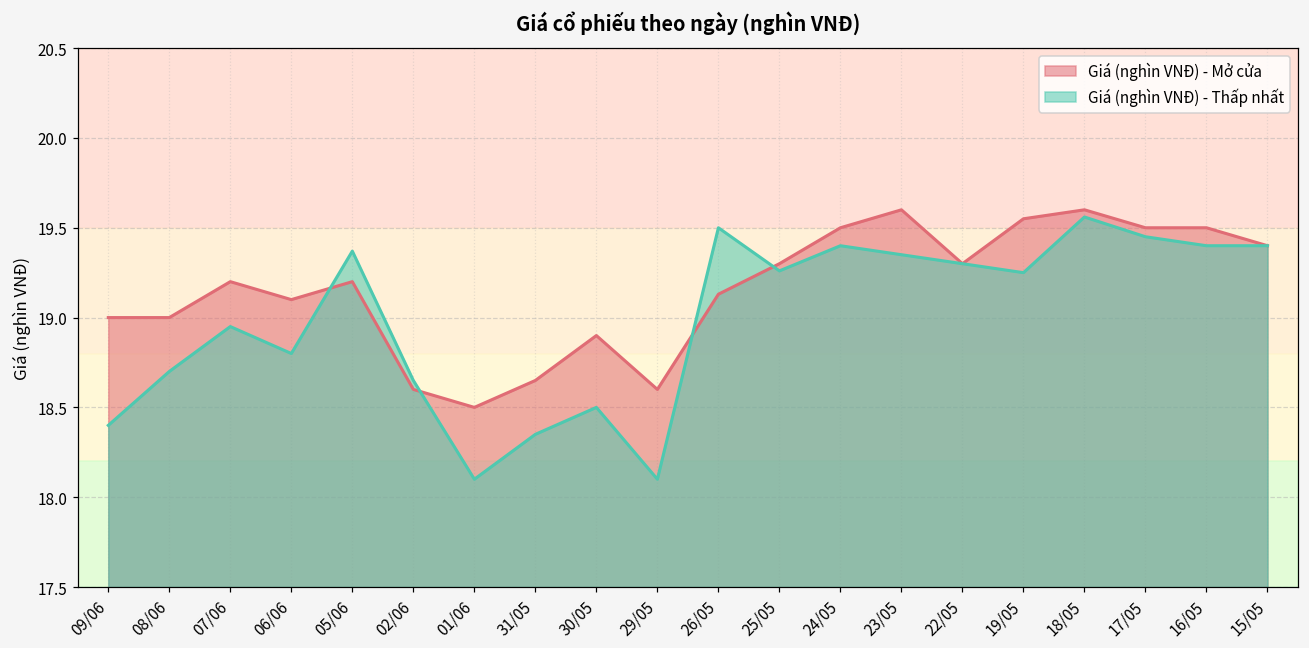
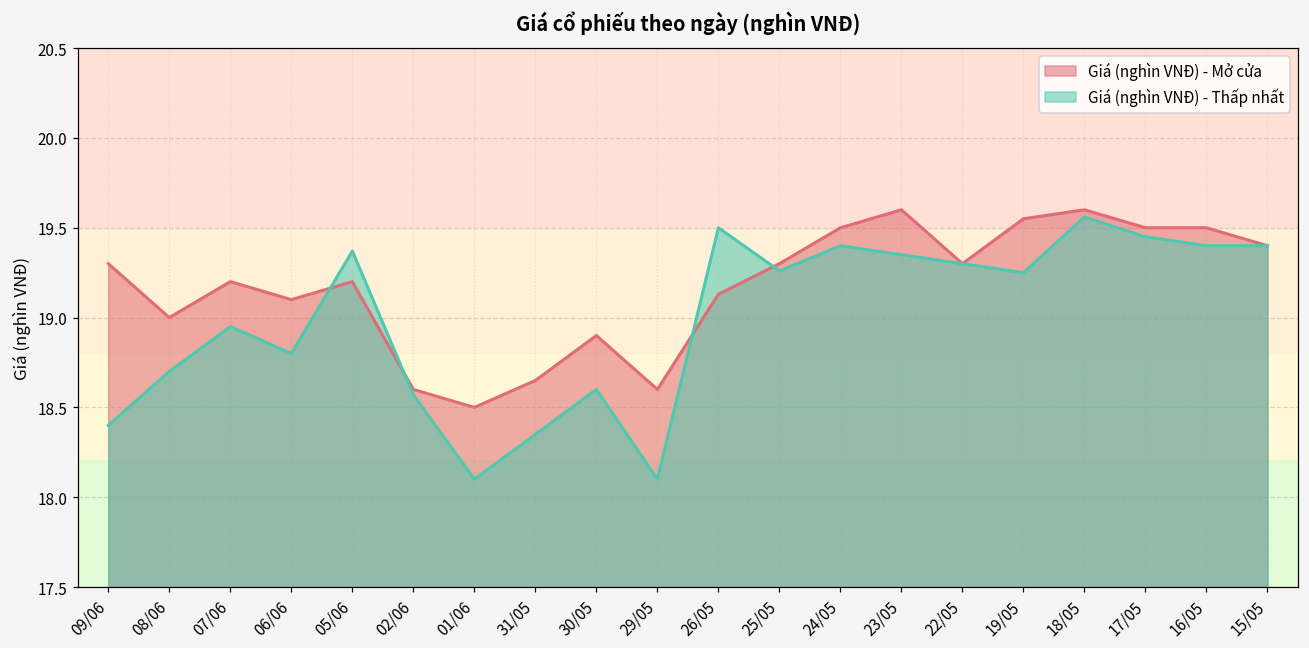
  {
    "Giá (nghìn VNĐ) - Mở cửa": {
-     "09/06": 19.0,
+     "09/06": 19.3,
      "08/06": 19.0,
      "07/06": 19.2,
      "06/06": 19.1,
      "05/06": 19.2,
      "02/06": 18.6,
      "01/06": 18.5,
      "31/05": 18.65,
      "30/05": 18.9,
      "29/05": 18.6,
      "26/05": 19.13,
      "25/05": 19.3,
      "24/05": 19.5,
      "23/05": 19.6,
      "19/05": 19.55,
      "18/05": 19.6,
      "17/05": 19.5,
      "16/05": 19.5
    },
    "Giá (nghìn VNĐ) - Thấp nhất": {
      "09/06": 18.40,
      "08/06": 18.70,
      "07/06": 18.95,
      "06/06": 18.80,
      "05/06": 19.37,
-     "02/06": 18.65,
+     "02/06": 18.57,
      "01/06": 18.10,
      "31/05": 18.35,
-     "30/05": 18.5,
+     "30/05": 18.6,
      "29/05": 18.10,
      "26/05": 19.50,
      "25/05": 19.26,
      "24/05": 19.40,
      "23/05": 19.35,
      "19/05": 19.25,
      "18/05": 19.56,
      "17/05": 19.45,
      "16/05": 19.40
    }
  }
